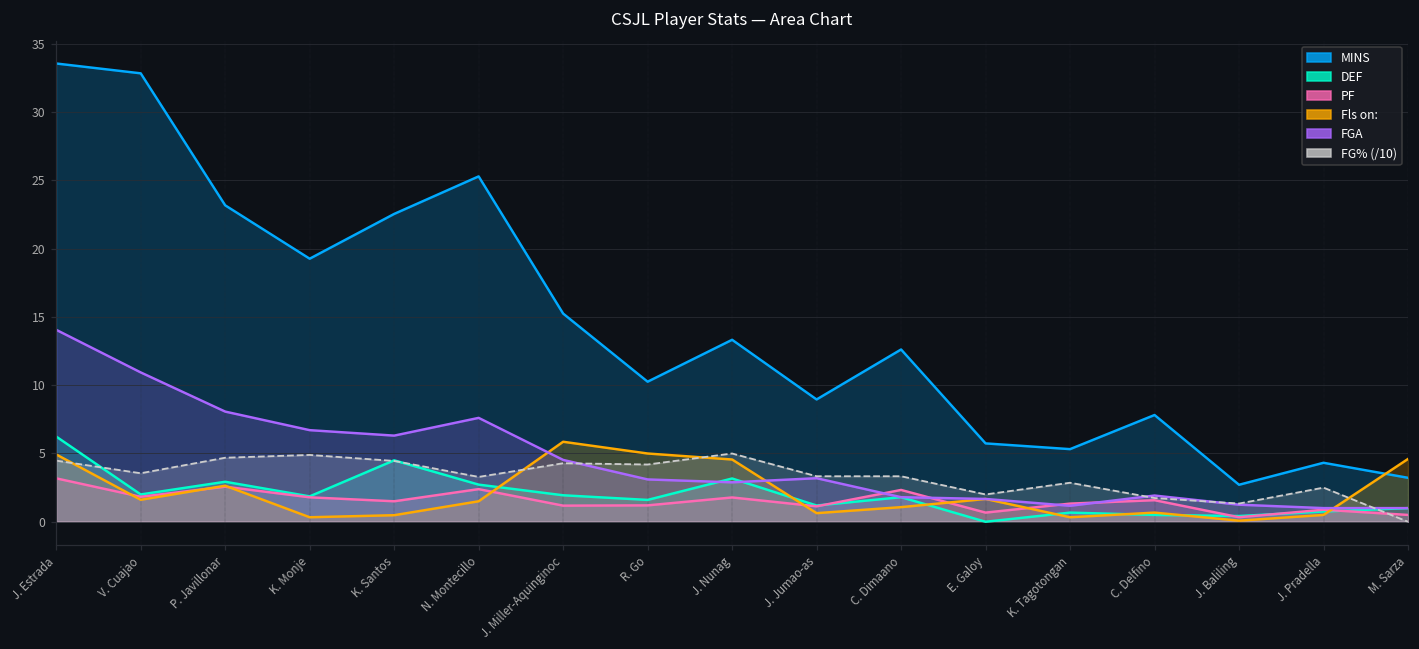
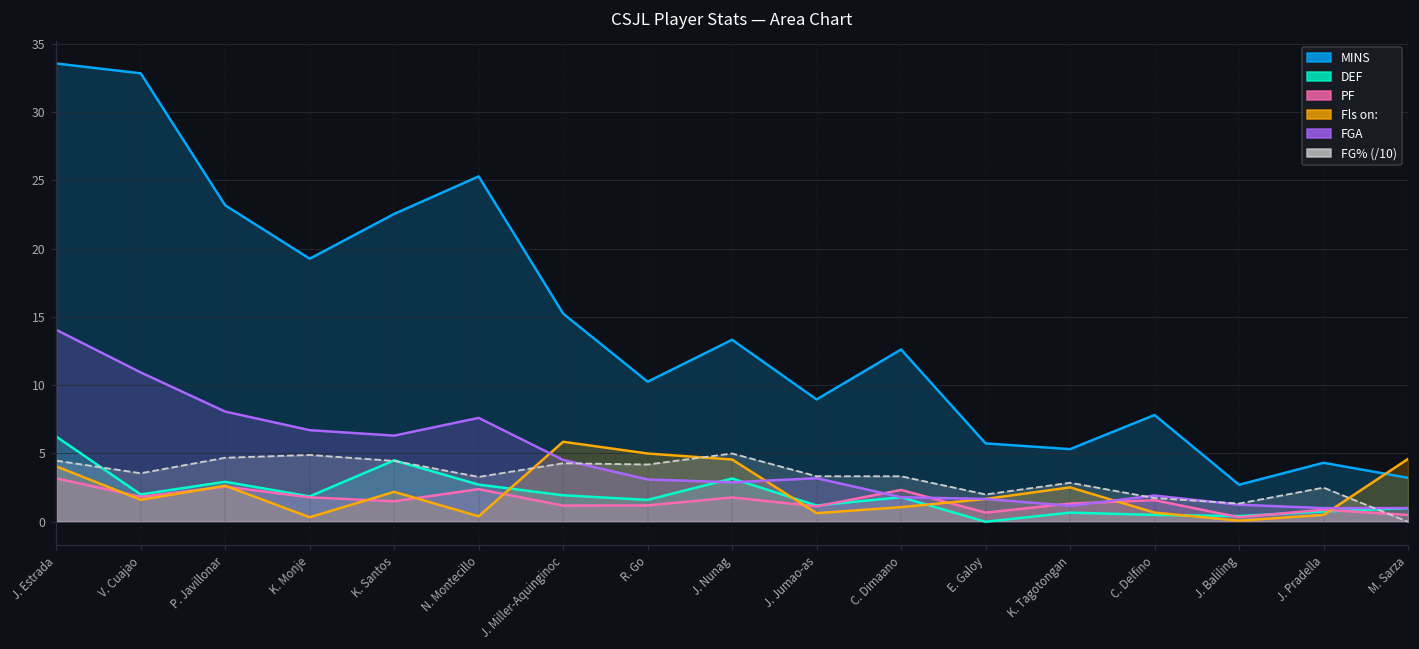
  {
    "Fls on:": {
-     "J. Estrada": 4.9,
+     "J. Estrada": 4.1,
      "V. Cuajao": 1.6,
      "K. Monje": 0.3,
-     "K. Santos": 0.5,
-     "N. Montecillo": 1.5,
+     "K. Santos": 2.2,
+     "N. Montecillo": 0.4,
      "J. Miller-Aquinginoc": 5.9,
      "R. Go": 5.0,
      "J. Nunag": 4.6,
      "J. Jumao-as": 0.6,
      "C. Dimaano": 1.1,
-     "K. Tagotongan": 0.3,
+     "K. Tagotongan": 2.5,
      "J. Baliling": 0.1,
      "J. Pradella": 0.5,
      "M. Sarza": 4.6
    }
  }
